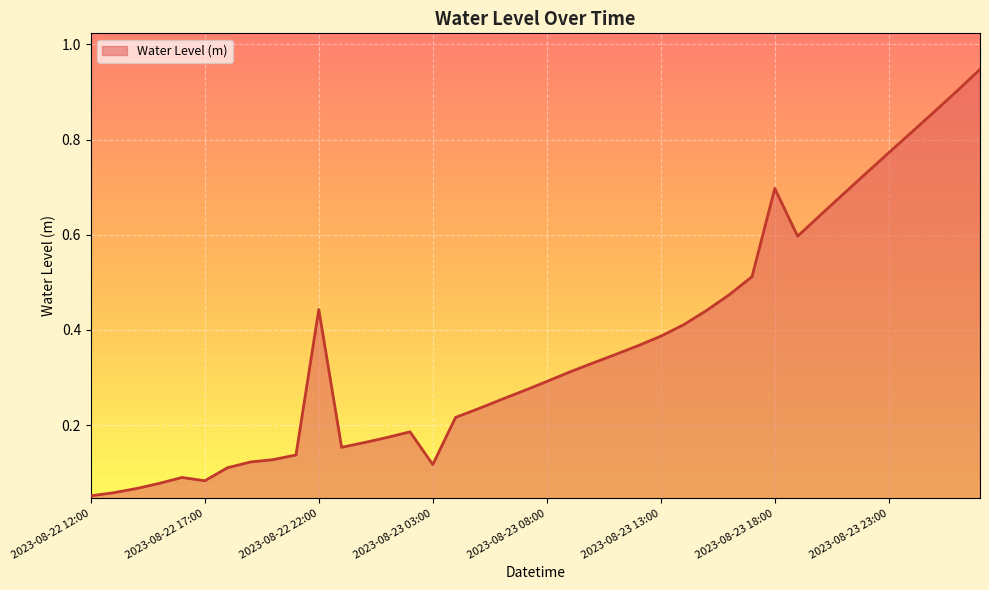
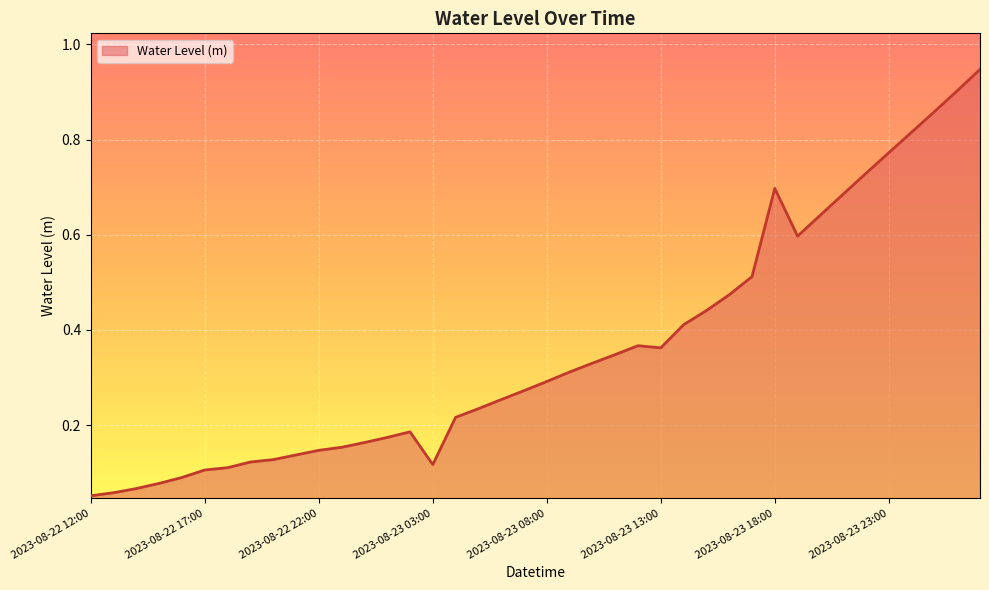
  {
    "2023-08-22 12:00": 0.05,
-   "2023-08-22 17:00": 0.08,
-   "2023-08-22 22:00": 0.44,
+   "2023-08-22 17:00": 0.11,
+   "2023-08-22 22:00": 0.15,
    "2023-08-23 03:00": 0.12,
    "2023-08-23 08:00": 0.29,
-   "2023-08-23 13:00": 0.39,
+   "2023-08-23 13:00": 0.36,
    "2023-08-23 18:00": 0.70,
    "2023-08-23 23:00": 0.77
  }
